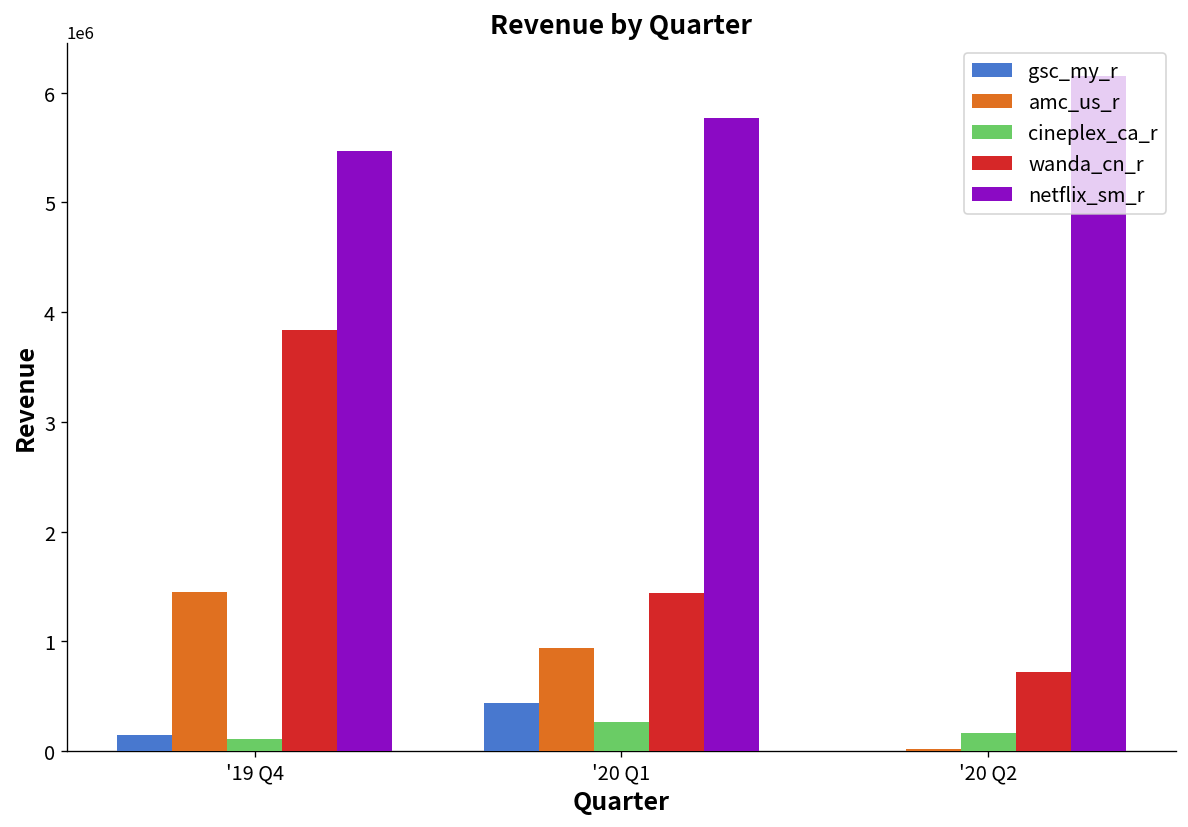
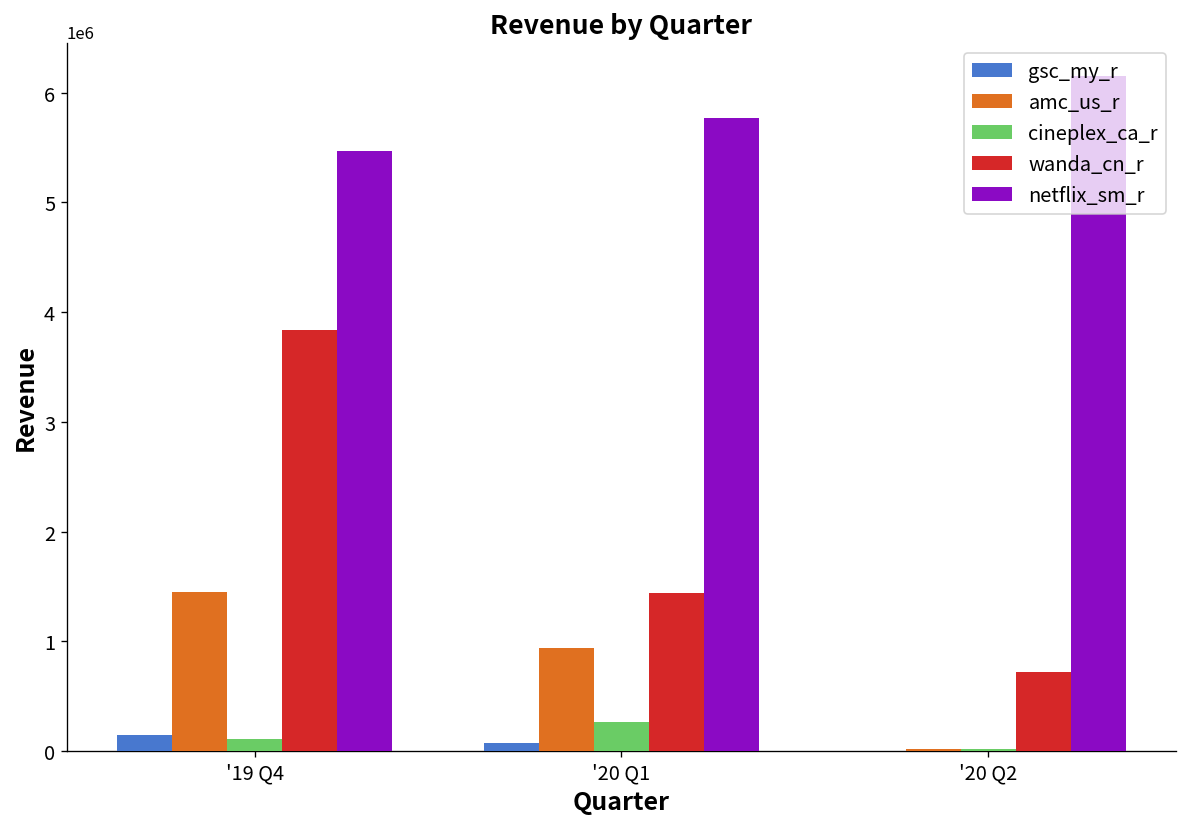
  {
    "gsc_my_r": {
      "'19 Q4": 100000,
-     "'20 Q1": 400000
+     "'20 Q1": 100000
    },
    "amc_us_r": {
      "'19 Q4": 1400000,
      "'20 Q1": 900000
    },
    "cineplex_ca_r": {
      "'19 Q4": 100000,
      "'20 Q1": 300000,
-     "'20 Q2": 200000
+     "'20 Q2": 0
    },
    "wanda_cn_r": {
      "'19 Q4": 3800000,
      "'20 Q1": 1400000,
      "'20 Q2": 700000
    },
    "netflix_sm_r": {
      "'19 Q4": 5500000,
      "'20 Q1": 5800000
    }
  }
